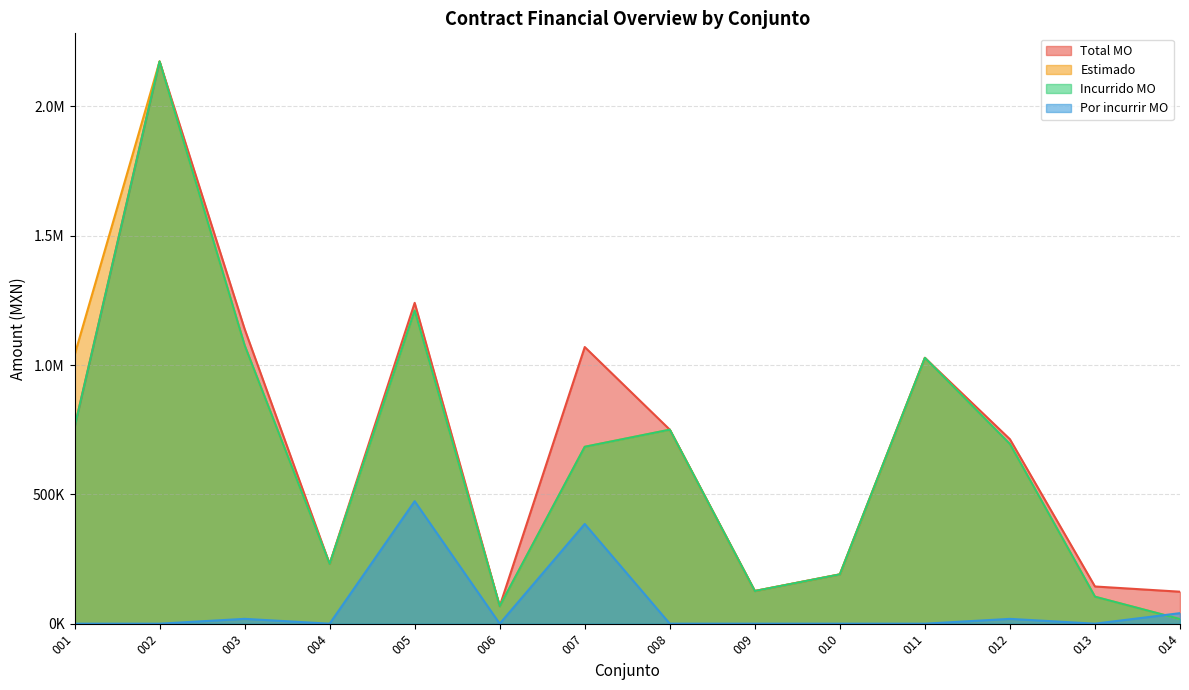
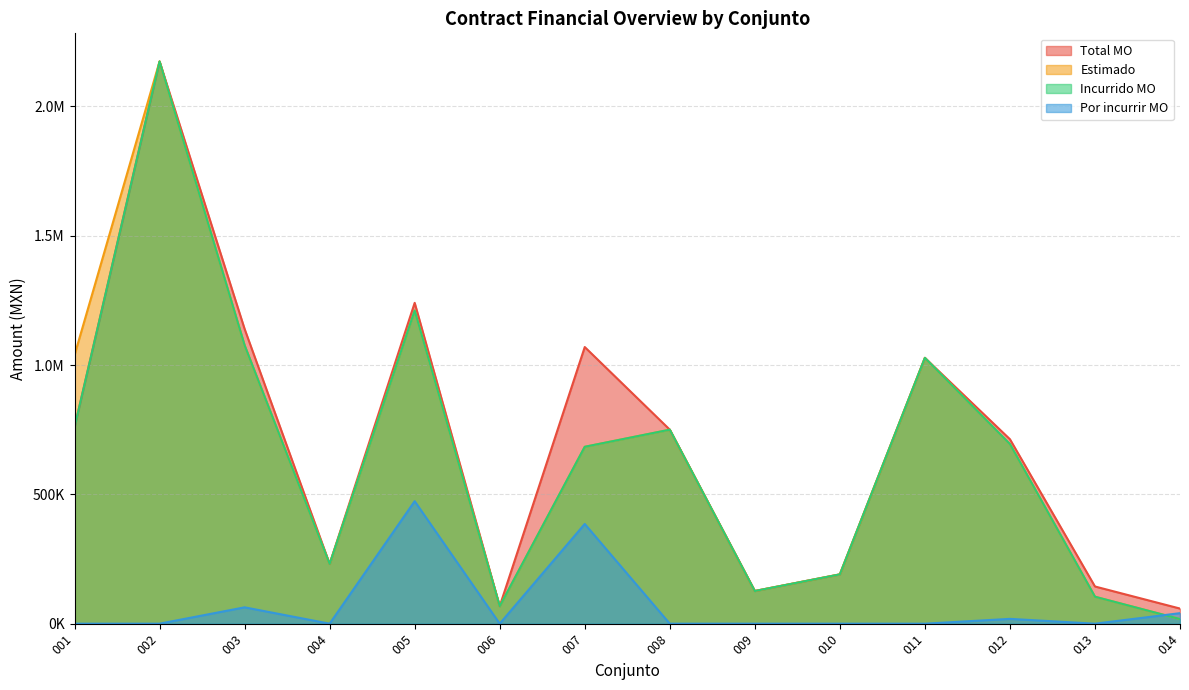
  {
    "Total MO": {
      "003": 1140000,
      "005": 1240000,
      "007": 1070000,
      "012": 710000,
      "013": 140000,
-     "014": 120000
+     "014": 60000
    },
    "Estimado": {
      "001": 1040000
    },
    "Por incurrir MO": {
      "001": 0,
      "002": 0,
-     "003": 20000,
+     "003": 60000,
      "004": 0,
      "005": 470000,
      "006": 0,
      "007": 390000,
      "008": 0,
      "009": 0,
      "010": 0,
      "011": 0,
      "012": 20000,
      "013": 0,
      "014": 40000
    }
  }
